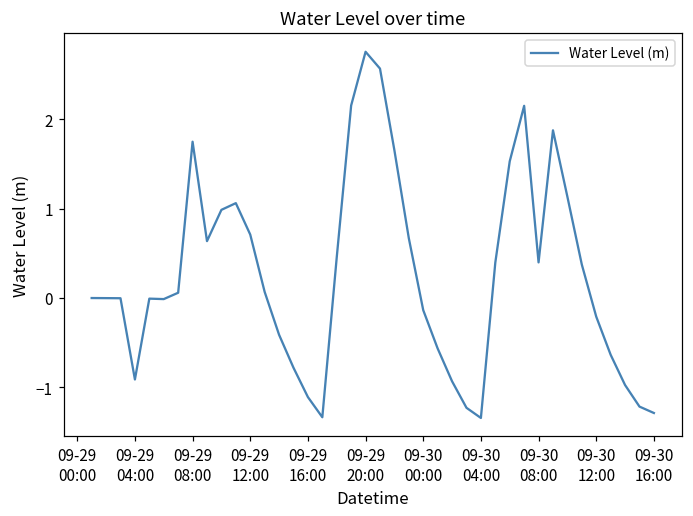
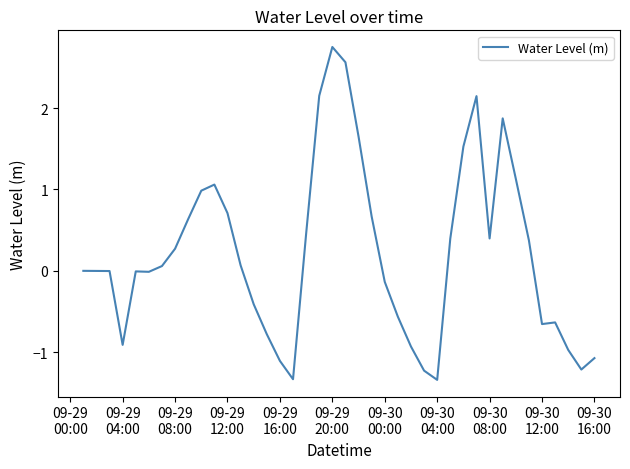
  {
    "09-29 04:00": -0.9,
-   "09-29 08:00": 1.7,
+   "09-29 08:00": 0.3,
    "09-29 12:00": 0.7,
    "09-29 16:00": -1.1,
    "09-29 20:00": 2.8,
    "09-30 00:00": -0.1,
    "09-30 04:00": -1.3,
    "09-30 08:00": 0.4,
-   "09-30 12:00": -0.2,
-   "09-30 16:00": -1.3
+   "09-30 12:00": -0.7,
+   "09-30 16:00": -1.1
  }
